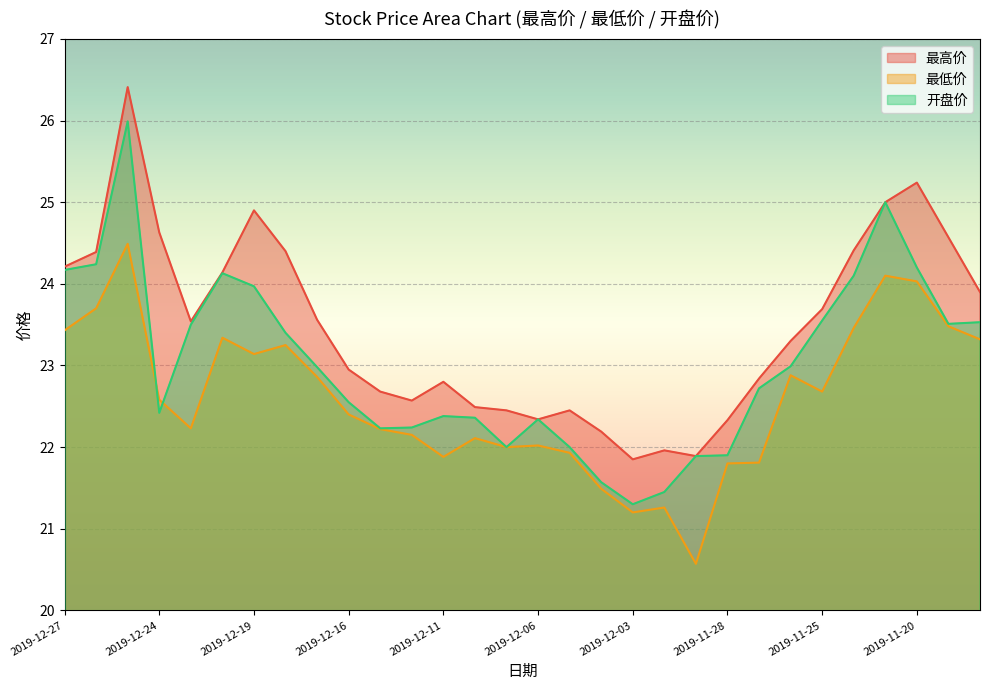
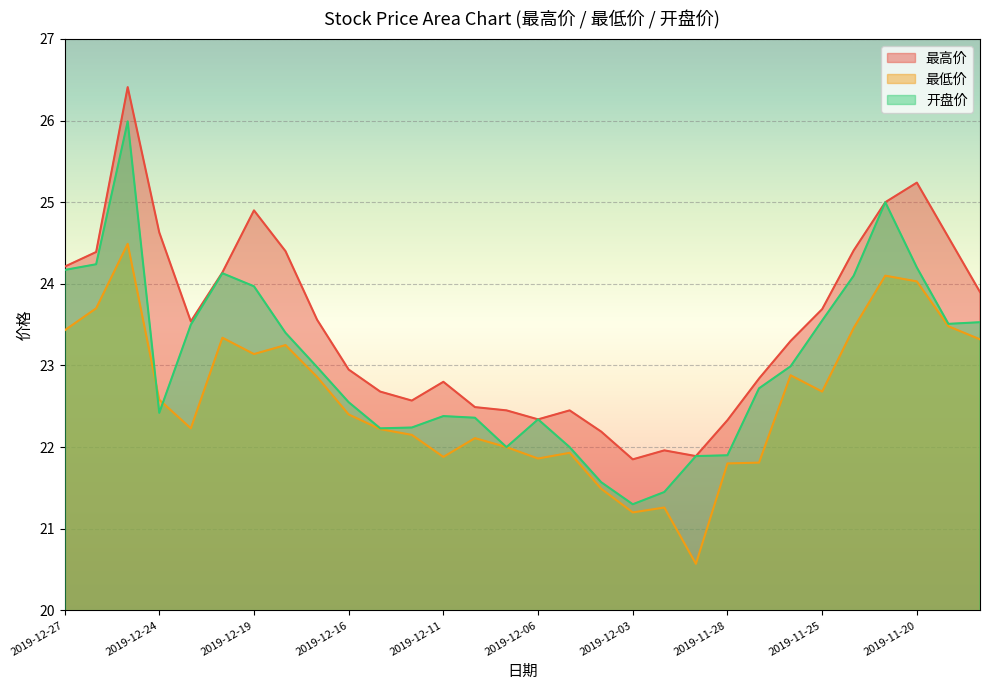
  {
    "最高价": {
      "2019-12-27": 24.2,
      "2019-12-24": 24.6,
      "2019-12-19": 24.9,
      "2019-12-16": 23.0,
      "2019-12-11": 22.8,
      "2019-12-03": 21.9,
      "2019-11-28": 22.3,
      "2019-11-25": 23.7,
      "2019-11-20": 25.2
    },
    "最低价": {
      "2019-12-27": 23.4,
      "2019-12-24": 22.6,
      "2019-12-19": 23.1,
      "2019-12-16": 22.4,
      "2019-12-11": 21.9,
-     "2019-12-06": 22.0,
+     "2019-12-06": 21.9,
      "2019-12-03": 21.2,
      "2019-11-28": 21.8,
      "2019-11-25": 22.7,
      "2019-11-20": 24.0
    },
    "开盘价": {
      "2019-12-27": 24.2,
      "2019-12-24": 22.4,
      "2019-12-19": 24.0,
      "2019-12-16": 22.6,
      "2019-12-11": 22.4,
      "2019-12-03": 21.3,
      "2019-11-28": 21.9,
      "2019-11-25": 23.6,
      "2019-11-20": 24.2
    }
  }
